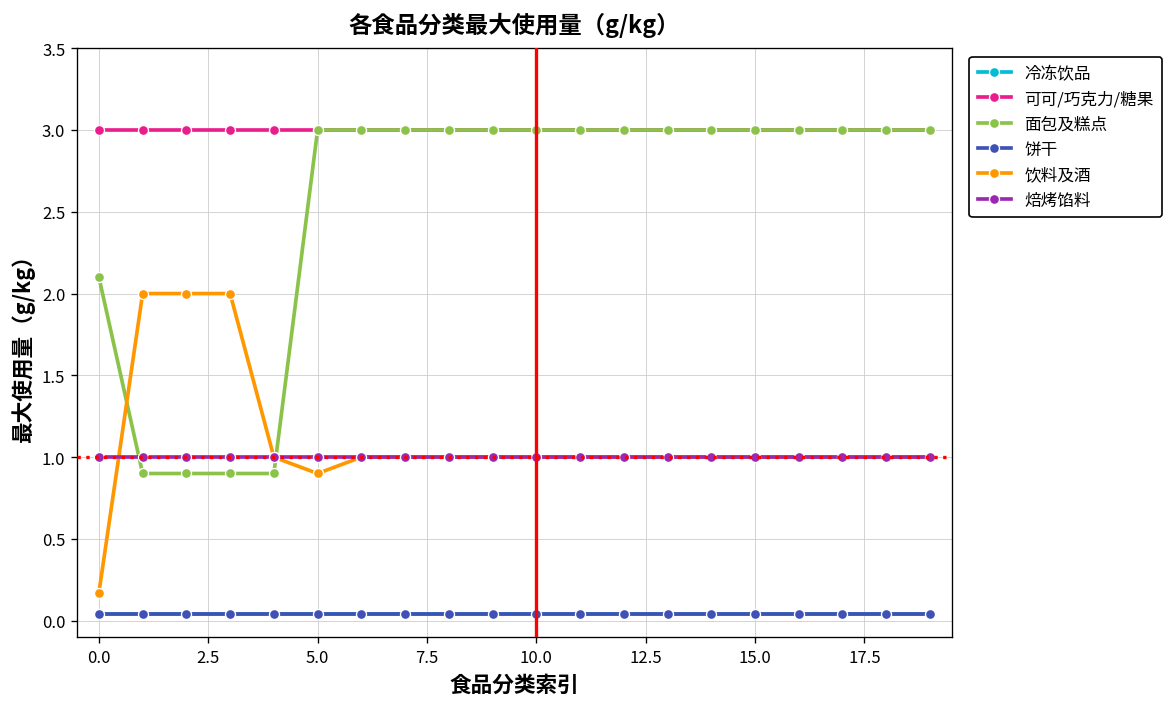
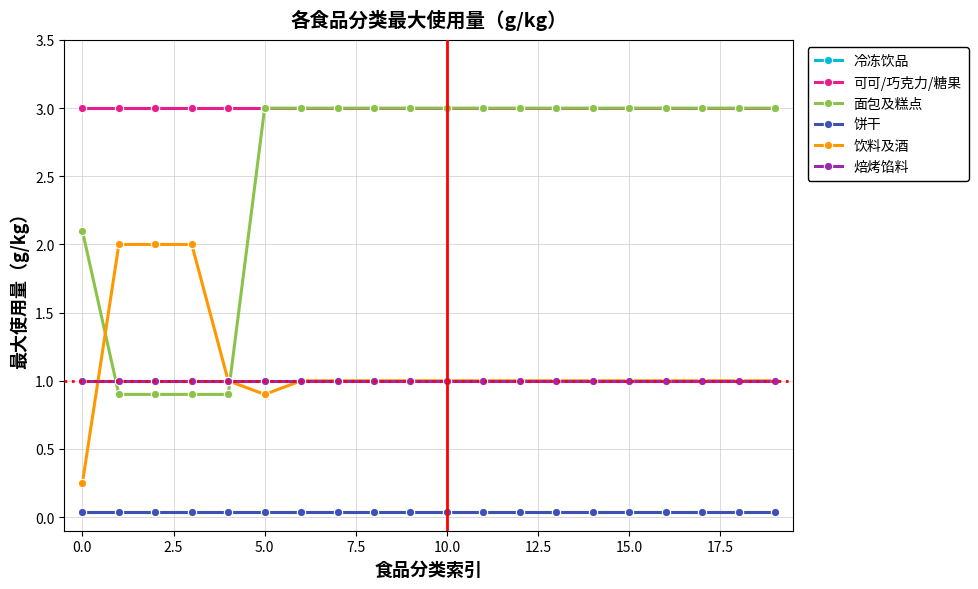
  {
    "饼干": {
      "0.0": 0.04,
      "5.0": 0.04,
      "10.0": 0.04,
      "15.0": 0.04
    },
    "可可/巧克力/糖果": {
      "0.0": 3.00
    },
    "面包及糕点": {
      "0.0": 2.10
    },
    "饮料及酒": {
-     "0.0": 0.17,
+     "0.0": 0.25,
      "5.0": 0.90
    },
    "焙烤馅料": {
      "0.0": 1.00,
      "5.0": 1.00
    }
  }
